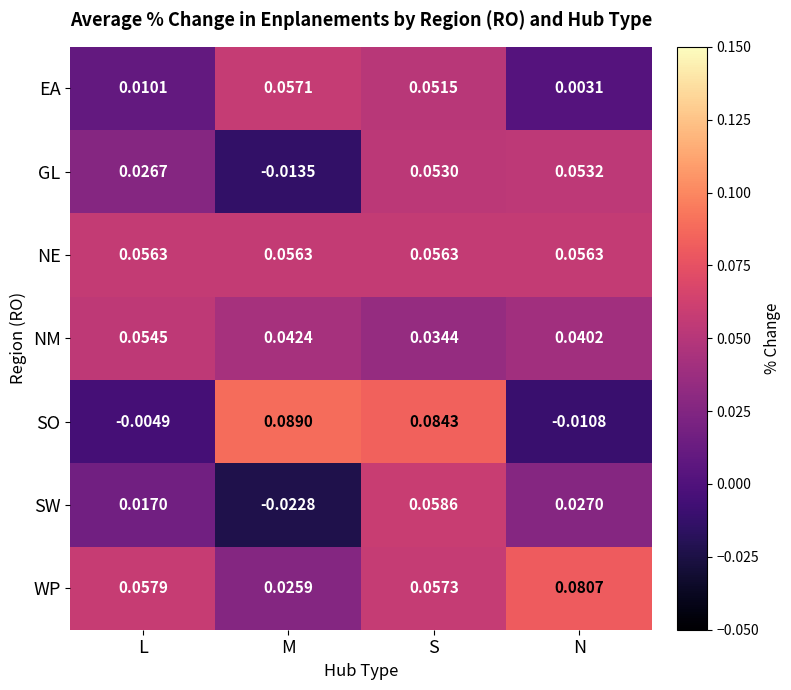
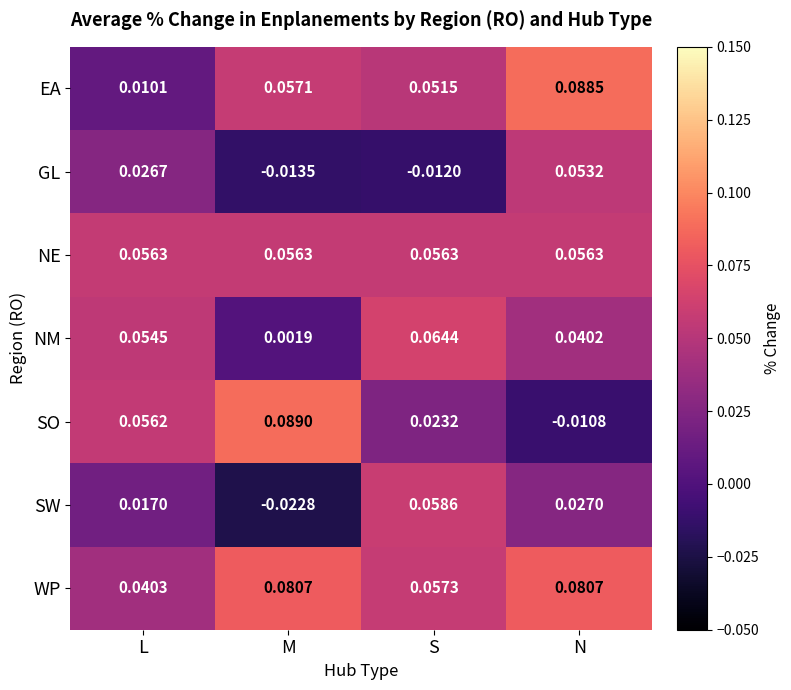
  {
    "EA": {
      "L": 0.0101,
      "M": 0.0571,
      "S": 0.0515,
-     "N": 0.0031
+     "N": 0.0885
    },
    "GL": {
      "L": 0.0267,
      "M": -0.0135,
-     "S": 0.0530,
+     "S": -0.0120,
      "N": 0.0532
    },
    "NE": {
      "L": 0.0563,
      "M": 0.0563,
      "S": 0.0563,
      "N": 0.0563
    },
    "NM": {
      "L": 0.0545,
-     "M": 0.0424,
-     "S": 0.0344,
+     "M": 0.0019,
+     "S": 0.0644,
      "N": 0.0402
    },
    "SO": {
-     "L": -0.0049,
+     "L": 0.0562,
      "M": 0.0890,
-     "S": 0.0843,
+     "S": 0.0232,
      "N": -0.0108
    },
    "SW": {
      "L": 0.0170,
      "M": -0.0228,
      "S": 0.0586,
      "N": 0.0270
    },
    "WP": {
-     "L": 0.0579,
-     "M": 0.0259,
+     "L": 0.0403,
+     "M": 0.0807,
      "S": 0.0573,
      "N": 0.0807
    }
  }
